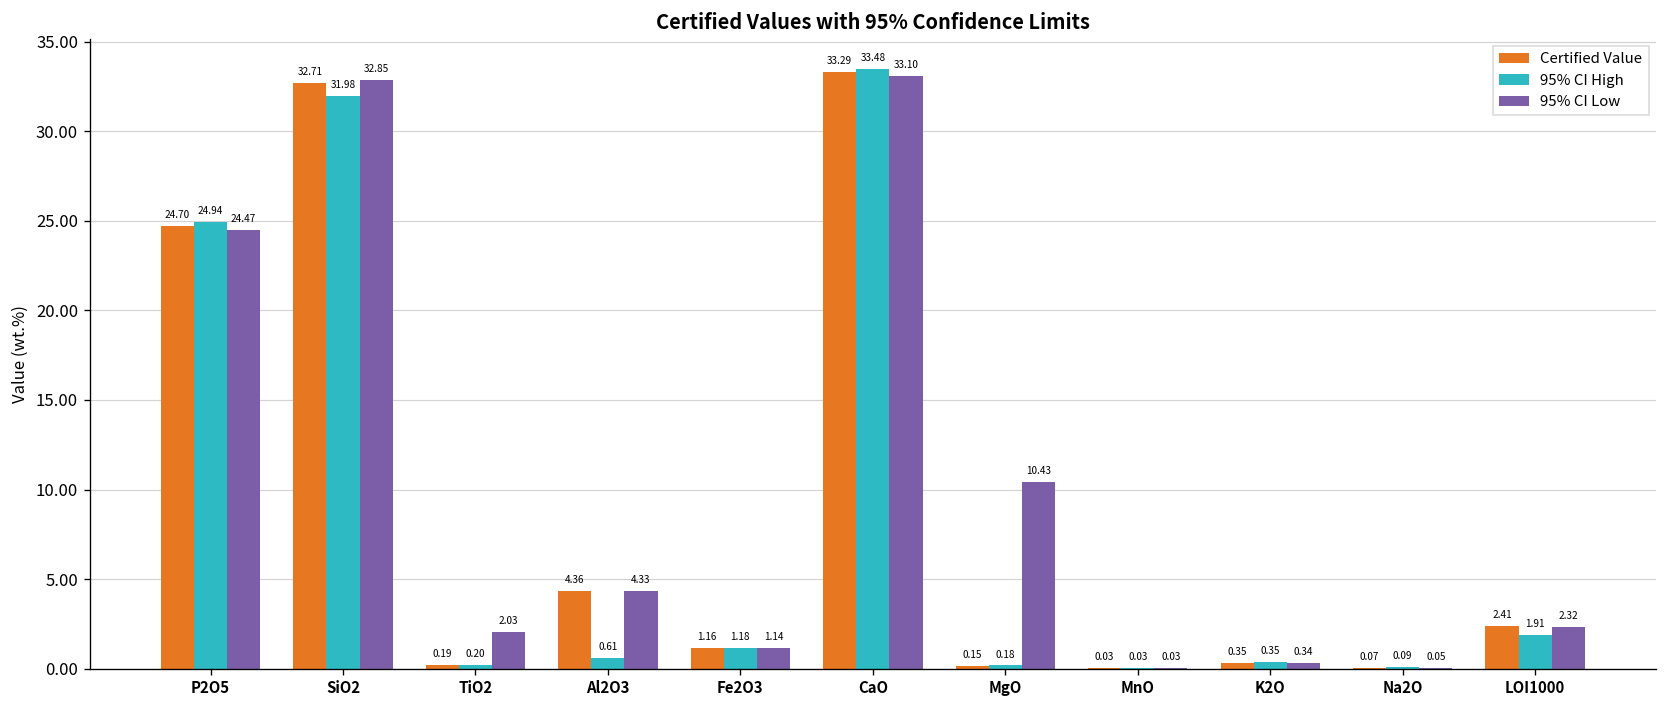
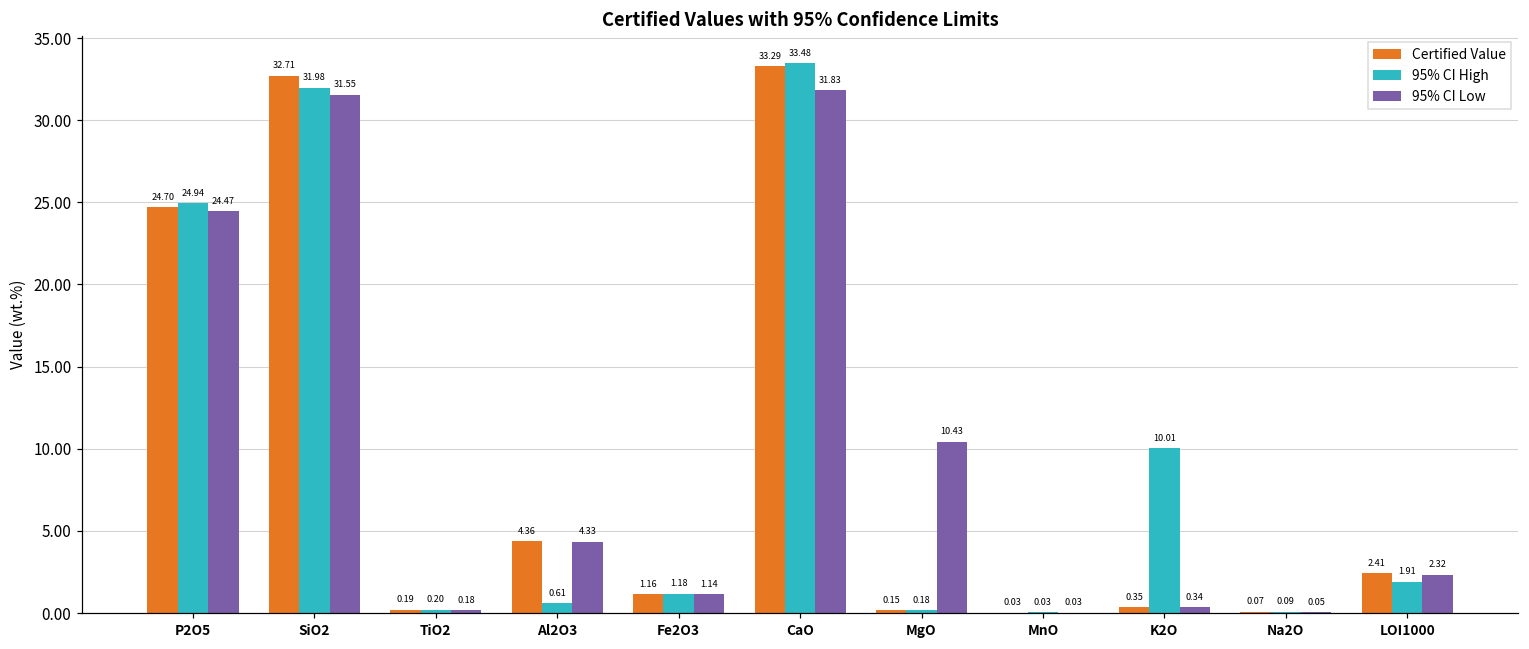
  {
    "Certified Value": {
      "P2O5": 24.70,
      "SiO2": 32.71,
      "TiO2": 0.19,
      "Al2O3": 4.36,
      "Fe2O3": 1.16,
      "CaO": 33.29,
      "MgO": 0.15,
      "MnO": 0.03,
      "K2O": 0.35,
      "Na2O": 0.07,
      "LOI1000": 2.41
    },
    "95% CI High": {
      "P2O5": 24.94,
      "SiO2": 31.98,
      "TiO2": 0.20,
      "Al2O3": 0.61,
      "Fe2O3": 1.18,
      "CaO": 33.48,
      "MgO": 0.18,
      "MnO": 0.03,
-     "K2O": 0.35,
+     "K2O": 10.01,
      "Na2O": 0.09,
      "LOI1000": 1.91
    },
    "95% CI Low": {
      "P2O5": 24.47,
-     "SiO2": 32.85,
-     "TiO2": 2.03,
+     "SiO2": 31.55,
+     "TiO2": 0.18,
      "Al2O3": 4.33,
      "Fe2O3": 1.14,
-     "CaO": 33.10,
+     "CaO": 31.83,
      "MgO": 10.43,
      "MnO": 0.03,
      "K2O": 0.34,
      "Na2O": 0.05,
      "LOI1000": 2.32
    }
  }
